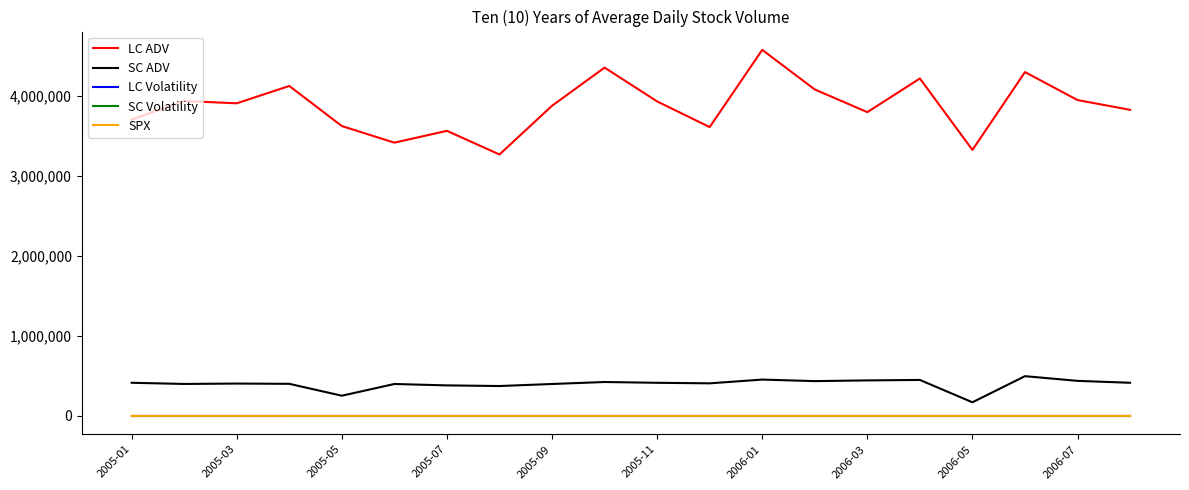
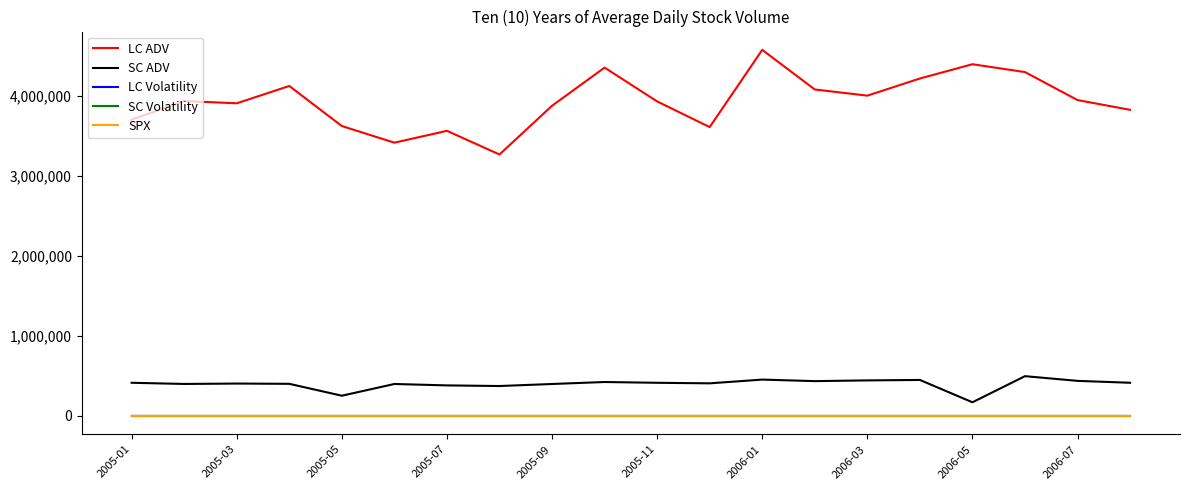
  {
    "LC ADV": {
      "2005-03": "3,900,000",
      "2005-05": "3,600,000",
      "2005-07": "3,600,000",
      "2005-09": "3,900,000",
      "2005-11": "3,900,000",
      "2006-01": "4,600,000",
-     "2006-03": "3,800,000",
-     "2006-05": "3,300,000",
+     "2006-03": "4,000,000",
+     "2006-05": "4,400,000",
      "2006-07": "3,900,000"
    },
    "SC ADV": {
      "2005-01": "400,000",
      "2005-03": "400,000",
      "2005-05": "300,000",
      "2005-07": "400,000",
      "2005-09": "400,000",
      "2005-11": "400,000",
      "2006-01": "500,000",
      "2006-03": "400,000",
      "2006-05": "200,000",
      "2006-07": "400,000"
    },
    "SPX": {
      "2005-01": "0",
      "2005-03": "0",
      "2005-05": "0",
      "2005-07": "0",
      "2005-09": "0",
      "2005-11": "0",
      "2006-01": "0",
      "2006-03": "0",
      "2006-05": "0",
      "2006-07": "0"
    }
  }
